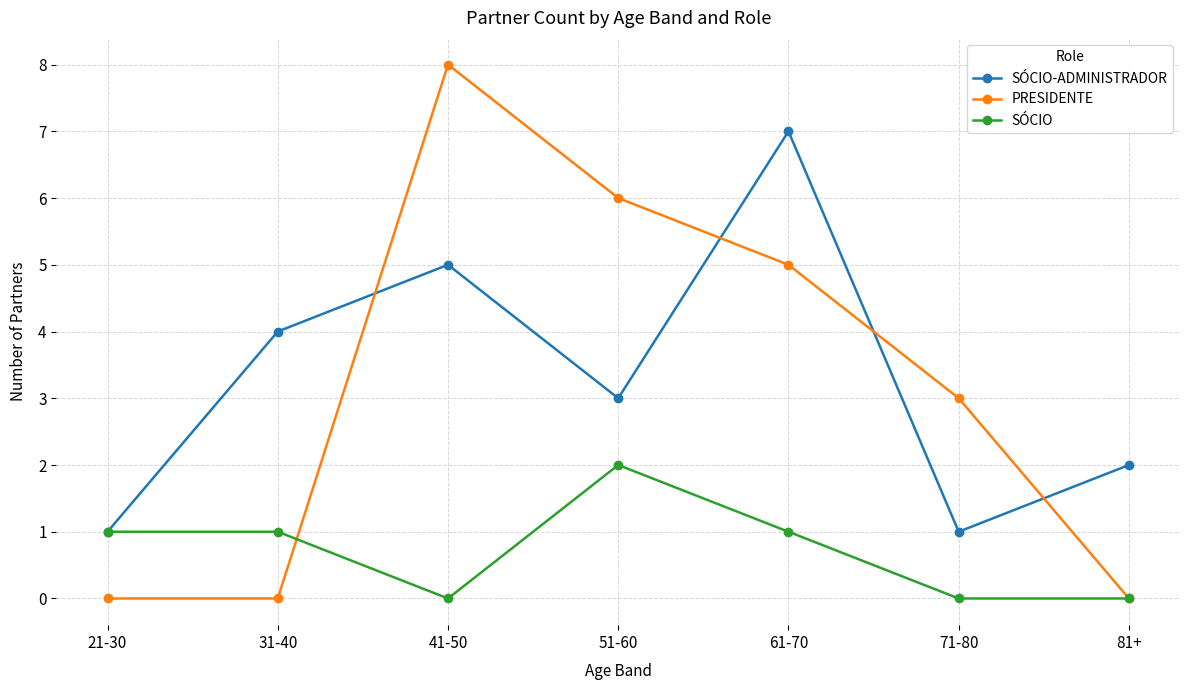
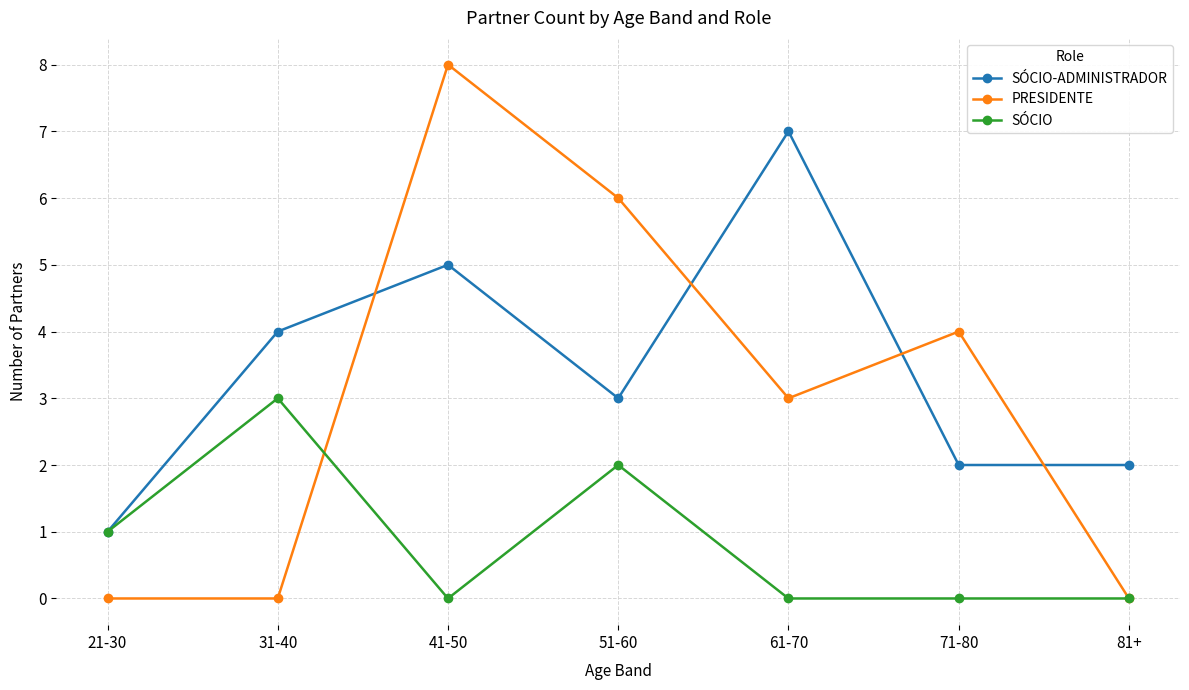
  {
    "SÓCIO-ADMINISTRADOR": {
      "31-40": 4,
      "41-50": 5,
      "51-60": 3,
      "61-70": 7,
-     "71-80": 1,
+     "71-80": 2,
      "81+": 2
    },
    "PRESIDENTE": {
      "21-30": 0,
      "31-40": 0,
      "41-50": 8,
      "51-60": 6,
-     "61-70": 5,
-     "71-80": 3
+     "61-70": 3,
+     "71-80": 4
    },
    "SÓCIO": {
-     "31-40": 1,
+     "31-40": 3,
      "41-50": 0,
      "51-60": 2,
-     "61-70": 1,
+     "61-70": 0,
      "71-80": 0
    }
  }
